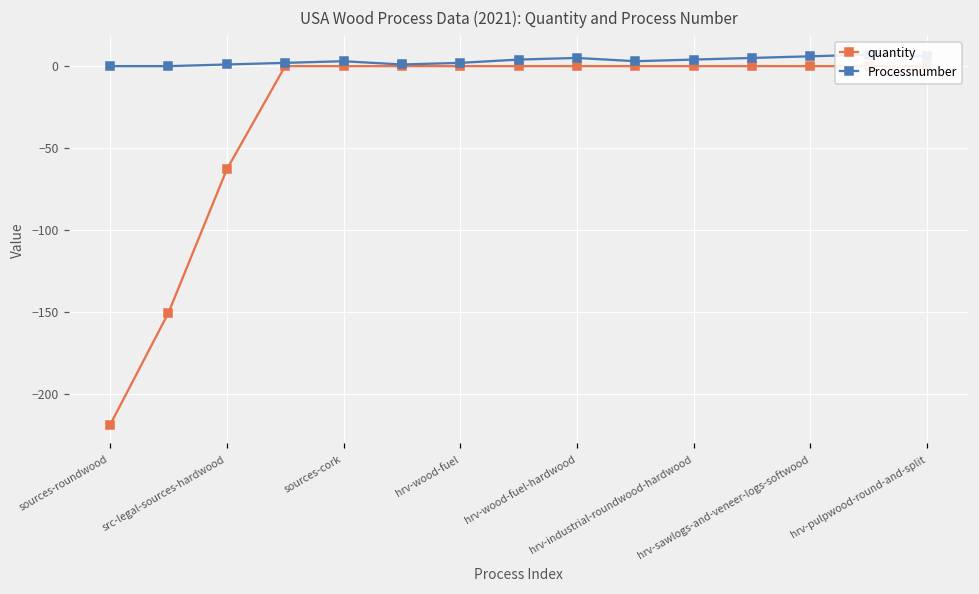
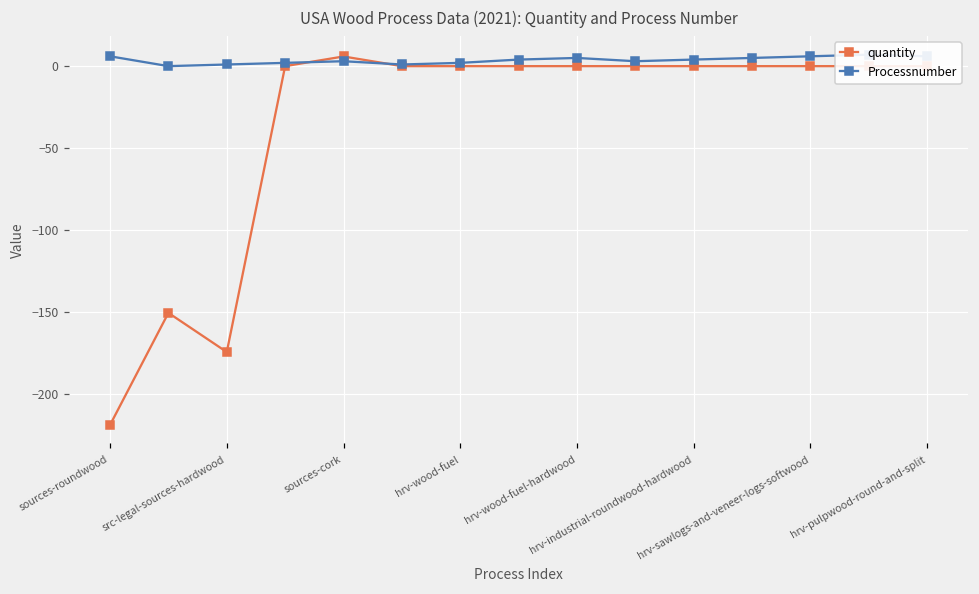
  {
    "quantity": {
      "sources-roundwood": -219,
-     "src-legal-sources-hardwood": -63,
-     "sources-cork": 0,
+     "src-legal-sources-hardwood": -174,
+     "sources-cork": 6,
      "hrv-wood-fuel": 0,
      "hrv-wood-fuel-hardwood": 0,
      "hrv-industrial-roundwood-hardwood": 0,
      "hrv-sawlogs-and-veneer-logs-softwood": 0
    },
    "Processnumber": {
-     "sources-roundwood": 0,
+     "sources-roundwood": 6,
      "src-legal-sources-hardwood": 1,
      "sources-cork": 3,
      "hrv-wood-fuel": 2,
      "hrv-wood-fuel-hardwood": 5,
      "hrv-industrial-roundwood-hardwood": 4,
      "hrv-sawlogs-and-veneer-logs-softwood": 6
    }
  }
